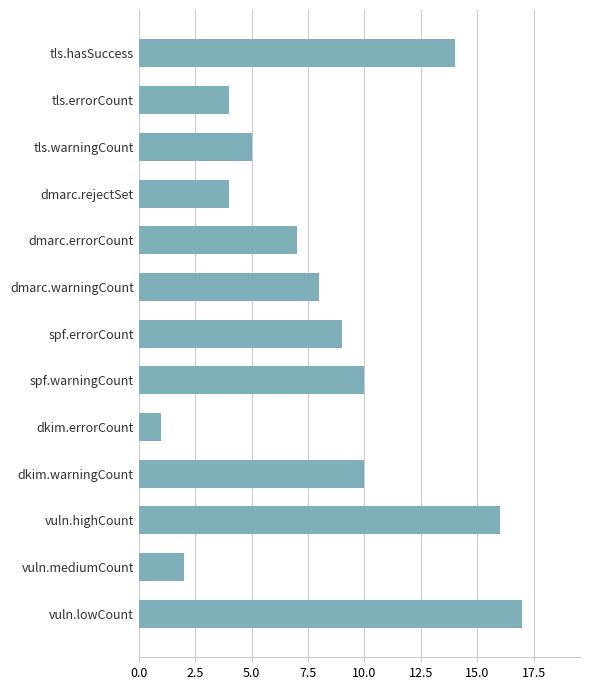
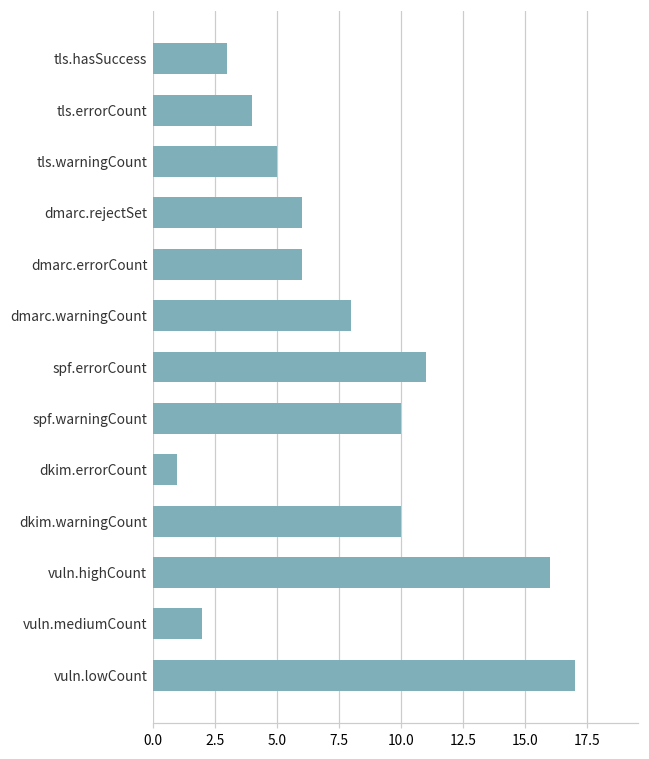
  {
-   "tls.hasSuccess": 14,
+   "tls.hasSuccess": 3,
    "tls.errorCount": 4,
    "tls.warningCount": 5,
-   "dmarc.rejectSet": 4,
-   "dmarc.errorCount": 7,
+   "dmarc.rejectSet": 6,
+   "dmarc.errorCount": 6,
    "dmarc.warningCount": 8,
-   "spf.errorCount": 9,
+   "spf.errorCount": 11,
    "spf.warningCount": 10,
    "dkim.errorCount": 1,
    "dkim.warningCount": 10,
    "vuln.highCount": 16,
    "vuln.mediumCount": 2,
    "vuln.lowCount": 17
  }
